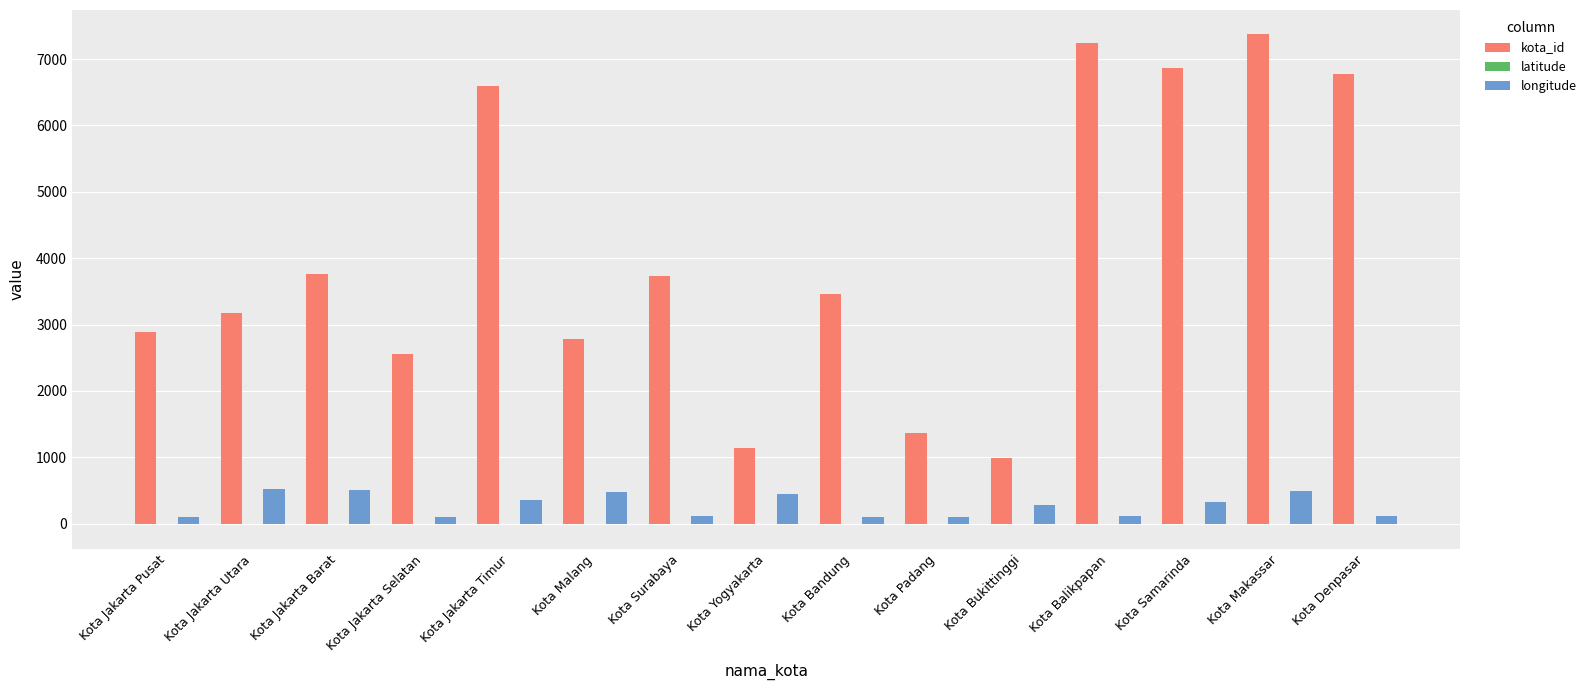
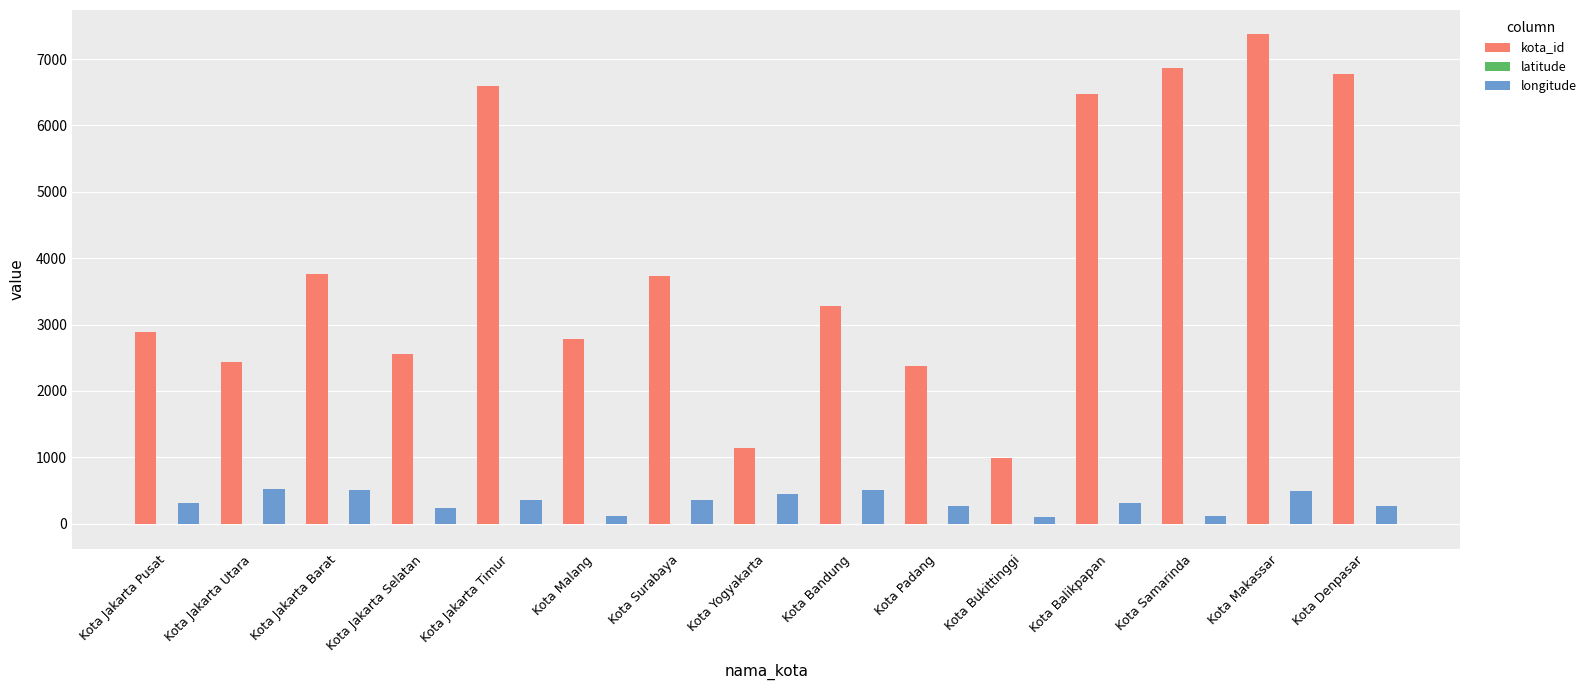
  {
    "kota_id": {
      "Kota Jakarta Pusat": 2900,
-     "Kota Jakarta Utara": 3200,
+     "Kota Jakarta Utara": 2400,
      "Kota Jakarta Barat": 3800,
      "Kota Jakarta Selatan": 2600,
      "Kota Jakarta Timur": 6600,
      "Kota Malang": 2800,
      "Kota Surabaya": 3700,
      "Kota Yogyakarta": 1100,
-     "Kota Bandung": 3500,
-     "Kota Padang": 1400,
+     "Kota Bandung": 3300,
+     "Kota Padang": 2400,
      "Kota Bukittinggi": 1000,
-     "Kota Balikpapan": 7200,
+     "Kota Balikpapan": 6500,
      "Kota Samarinda": 6900,
      "Kota Makassar": 7400,
      "Kota Denpasar": 6800
    },
    "longitude": {
-     "Kota Jakarta Pusat": 100,
+     "Kota Jakarta Pusat": 300,
      "Kota Jakarta Utara": 500,
      "Kota Jakarta Barat": 500,
-     "Kota Jakarta Selatan": 100,
+     "Kota Jakarta Selatan": 200,
      "Kota Jakarta Timur": 400,
-     "Kota Malang": 500,
-     "Kota Surabaya": 100,
+     "Kota Malang": 100,
+     "Kota Surabaya": 400,
      "Kota Yogyakarta": 500,
-     "Kota Bandung": 100,
-     "Kota Padang": 100,
-     "Kota Bukittinggi": 300,
-     "Kota Balikpapan": 100,
-     "Kota Samarinda": 300,
+     "Kota Bandung": 500,
+     "Kota Padang": 300,
+     "Kota Bukittinggi": 100,
+     "Kota Balikpapan": 300,
+     "Kota Samarinda": 100,
      "Kota Makassar": 500,
-     "Kota Denpasar": 100
+     "Kota Denpasar": 300
    }
  }
